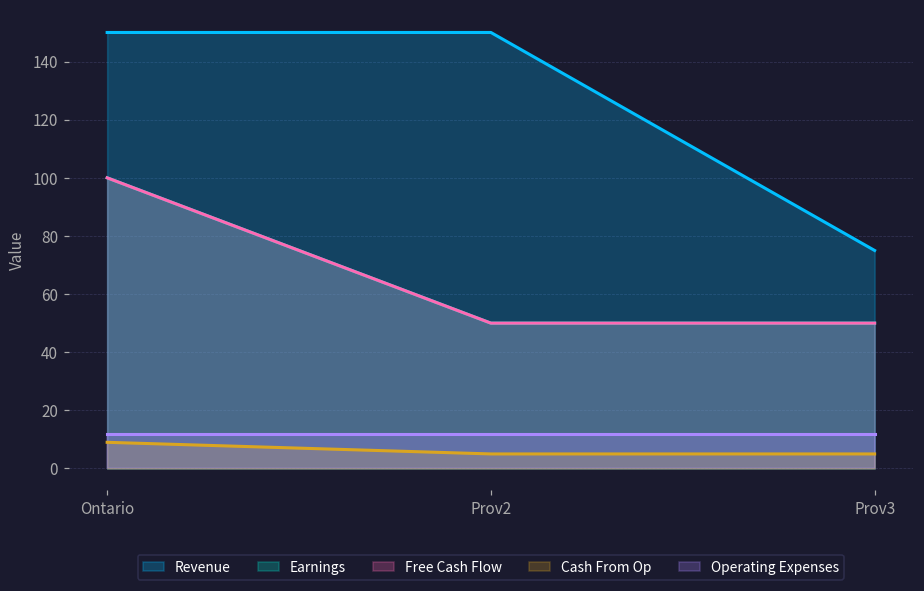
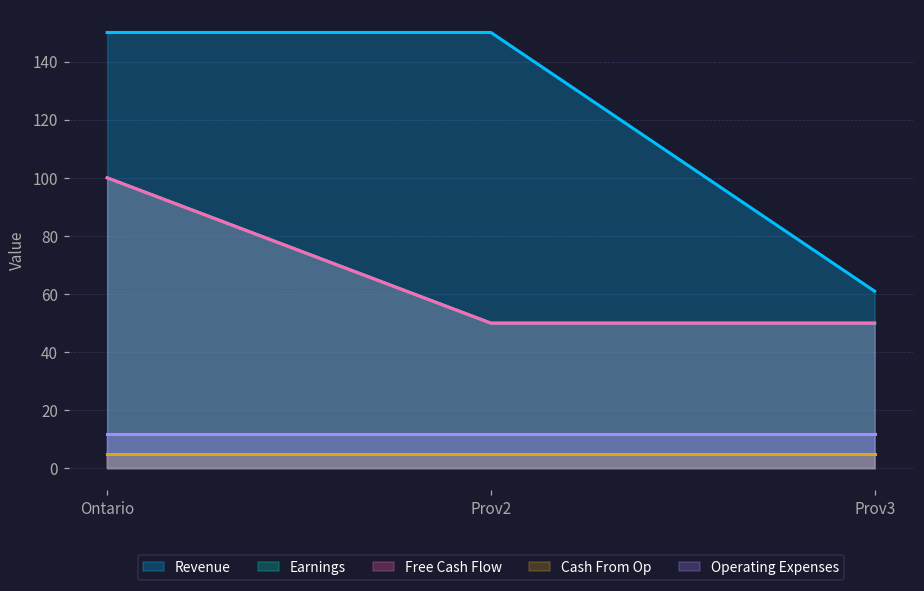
  {
    "Revenue": {
      "Ontario": 150,
      "Prov2": 150,
-     "Prov3": 75
+     "Prov3": 61
    },
    "Cash From Op": {
-     "Ontario": 9,
+     "Ontario": 5,
      "Prov2": 5,
      "Prov3": 5
    }
  }
